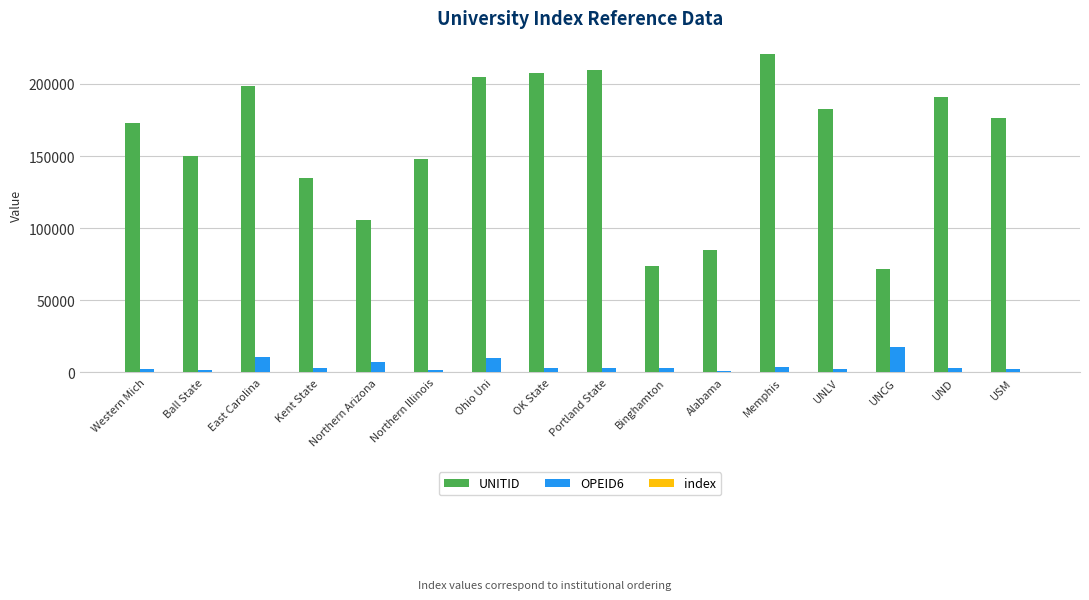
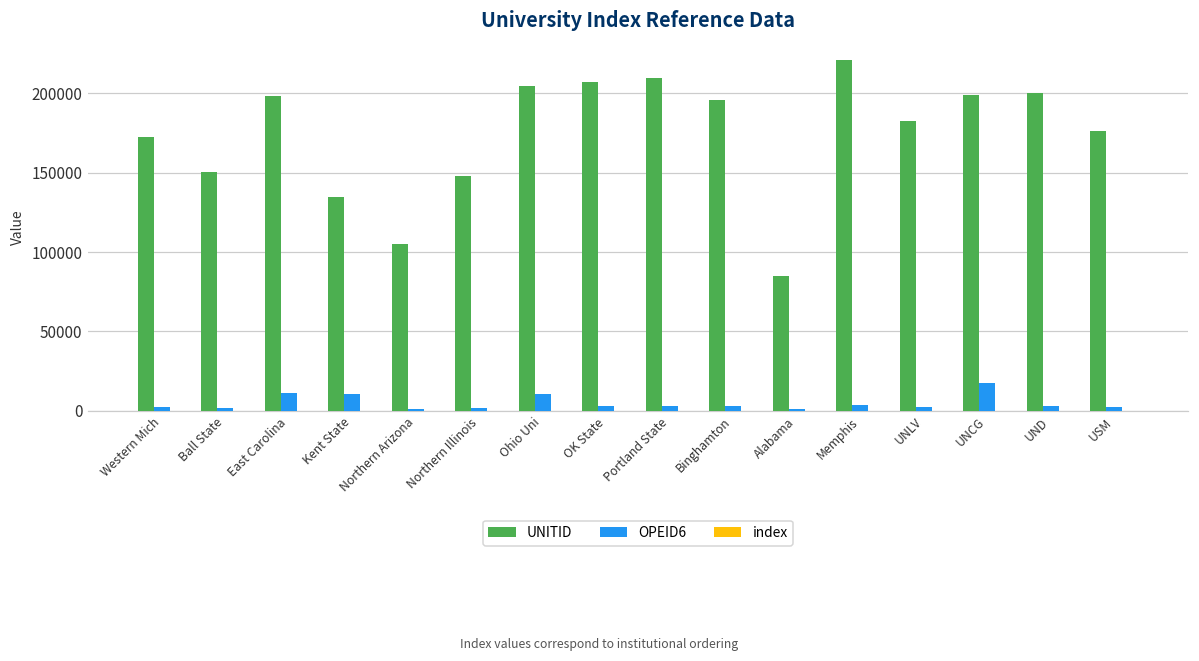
  {
    "UNITID": {
      "Western Mich": 173000,
      "Ball State": 150000,
      "East Carolina": 198000,
      "Kent State": 135000,
      "Northern Arizona": 105000,
      "Northern Illinois": 148000,
      "Ohio Uni": 205000,
      "OK State": 207000,
      "Portland State": 210000,
-     "Binghamton": 74000,
+     "Binghamton": 196000,
      "Alabama": 85000,
      "Memphis": 221000,
      "UNLV": 182000,
-     "UNCG": 71000,
-     "UND": 191000,
+     "UNCG": 199000,
+     "UND": 200000,
      "USM": 176000
    },
    "OPEID6": {
      "Western Mich": 2000,
      "Ball State": 2000,
      "East Carolina": 11000,
-     "Kent State": 3000,
-     "Northern Arizona": 7000,
+     "Kent State": 11000,
+     "Northern Arizona": 1000,
      "Northern Illinois": 2000,
      "Ohio Uni": 10000,
      "OK State": 3000,
      "Portland State": 3000,
      "Binghamton": 3000,
      "Memphis": 4000,
      "UNLV": 3000,
      "UNCG": 18000,
      "UND": 3000,
      "USM": 2000
    }
  }
